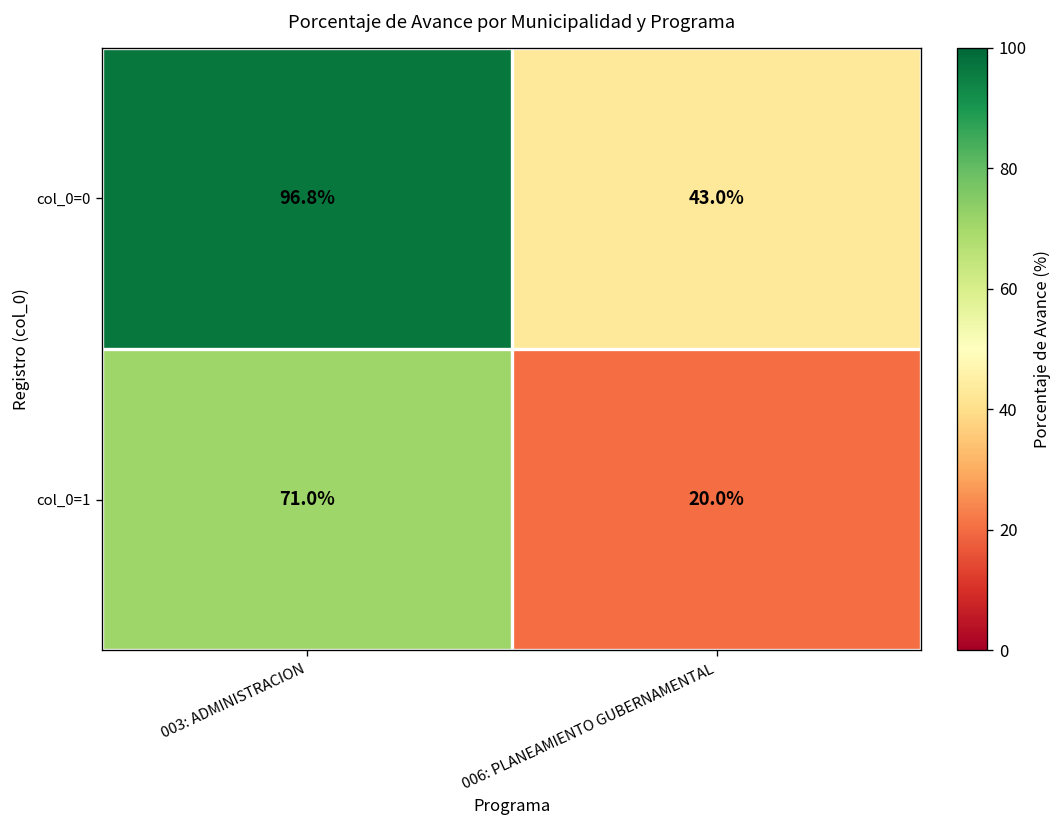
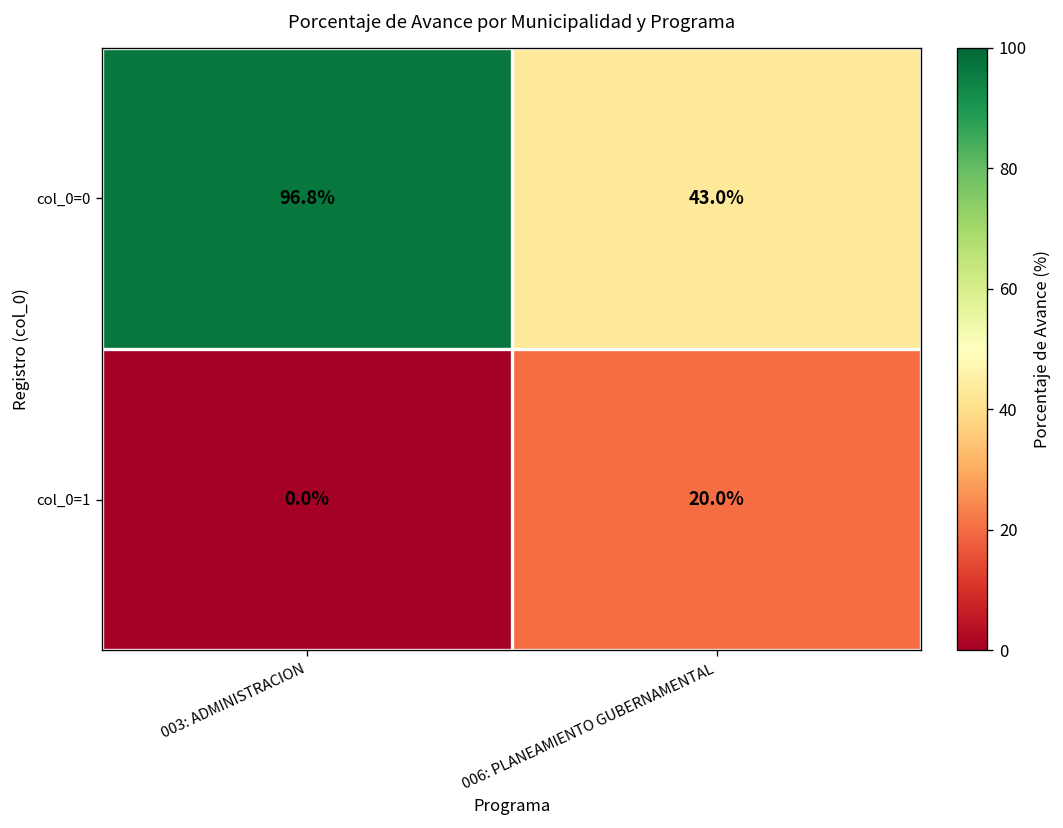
  {
    "col_0=0": {
      "003: ADMINISTRACION": "96.8%",
      "006: PLANEAMIENTO GUBERNAMENTAL": "43.0%"
    },
    "col_0=1": {
-     "003: ADMINISTRACION": "71.0%",
+     "003: ADMINISTRACION": "0.0%",
      "006: PLANEAMIENTO GUBERNAMENTAL": "20.0%"
    }
  }
